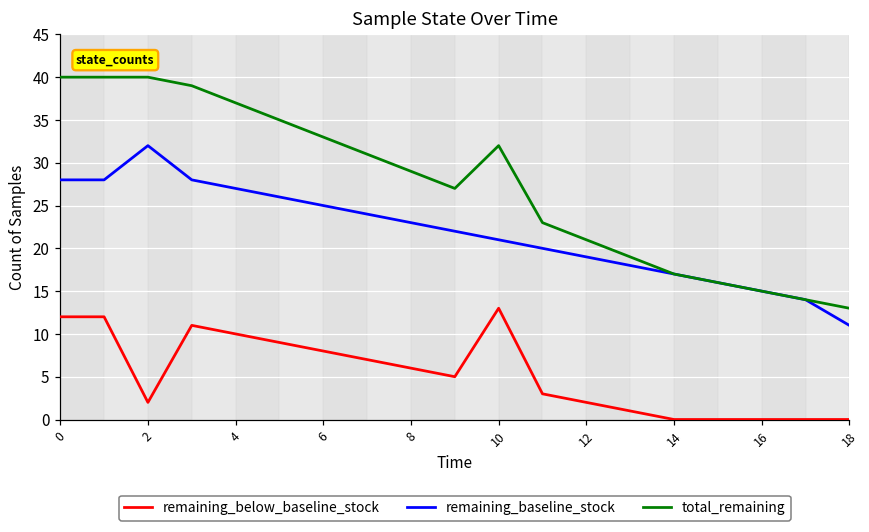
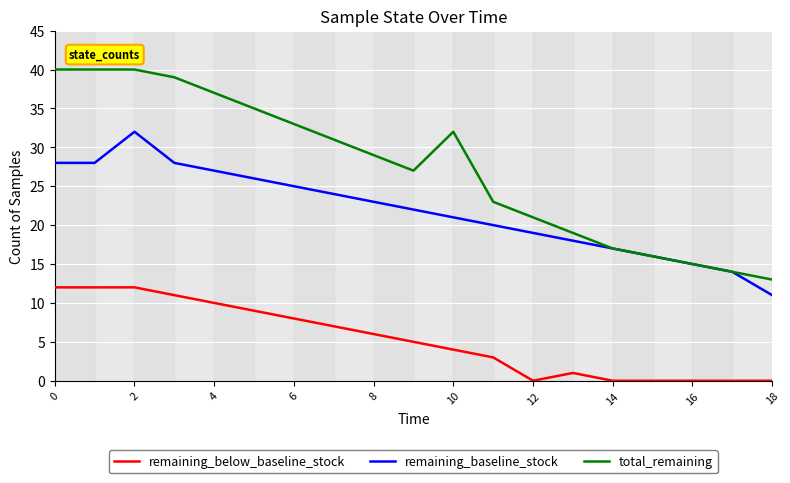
  {
    "remaining_below_baseline_stock": {
      "0": 12,
-     "2": 2,
+     "2": 12,
      "4": 10,
      "6": 8,
      "8": 6,
-     "10": 13,
-     "12": 2,
+     "10": 4,
+     "12": 0,
      "14": 0,
      "16": 0,
      "18": 0
    },
    "remaining_baseline_stock": {
      "0": 28,
      "2": 32,
      "4": 27,
      "6": 25,
      "8": 23,
      "10": 21,
      "12": 19,
      "18": 11
    },
    "total_remaining": {
      "0": 40,
      "2": 40,
      "4": 37,
      "6": 33,
      "8": 29,
      "10": 32,
      "12": 21,
      "18": 13
    }
  }
